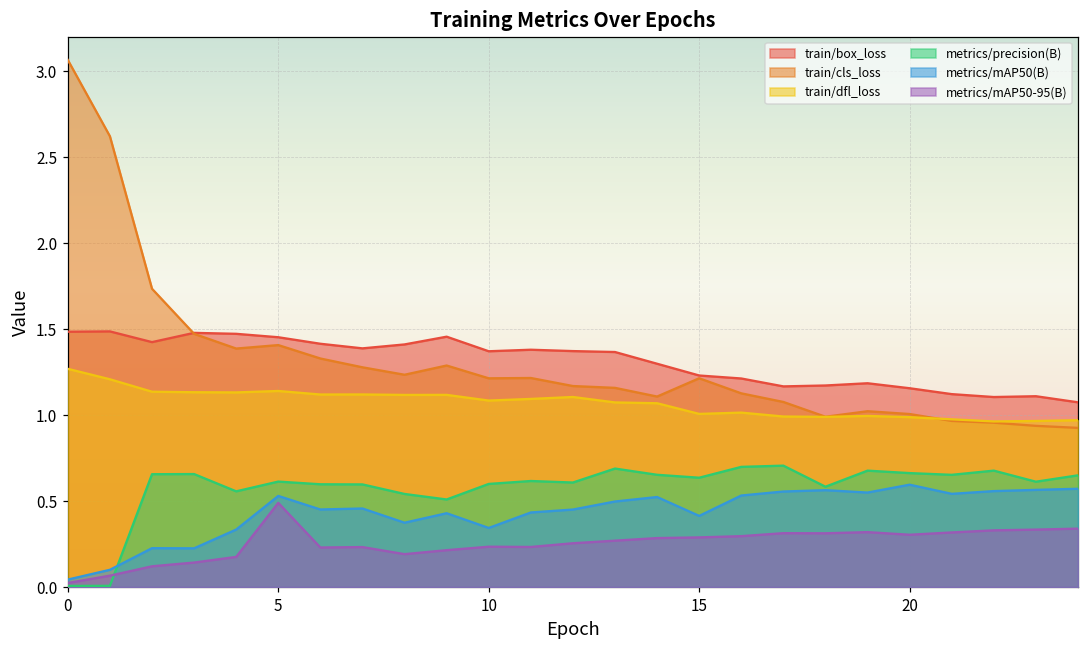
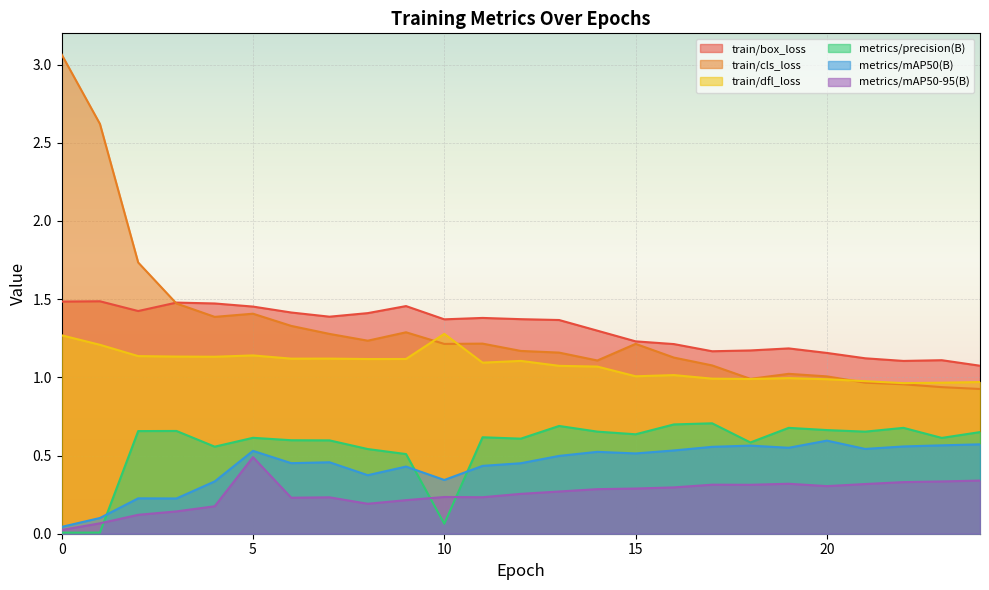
  {
    "train/dfl_loss": {
      "0": 1.27,
      "5": 1.14,
-     "10": 1.08,
+     "10": 1.28,
      "15": 1.01,
      "20": 0.99
    },
    "metrics/precision(B)": {
      "0": 0.01,
      "5": 0.61,
-     "10": 0.60,
+     "10": 0.06,
      "15": 0.64,
      "20": 0.66
    },
    "metrics/mAP50(B)": {
      "0": 0.04,
      "5": 0.53,
      "10": 0.34,
-     "15": 0.41,
+     "15": 0.51,
      "20": 0.60
    },
    "metrics/mAP50-95(B)": {
      "0": 0.02,
      "5": 0.49,
      "10": 0.23,
      "15": 0.29,
      "20": 0.30
    }
  }
